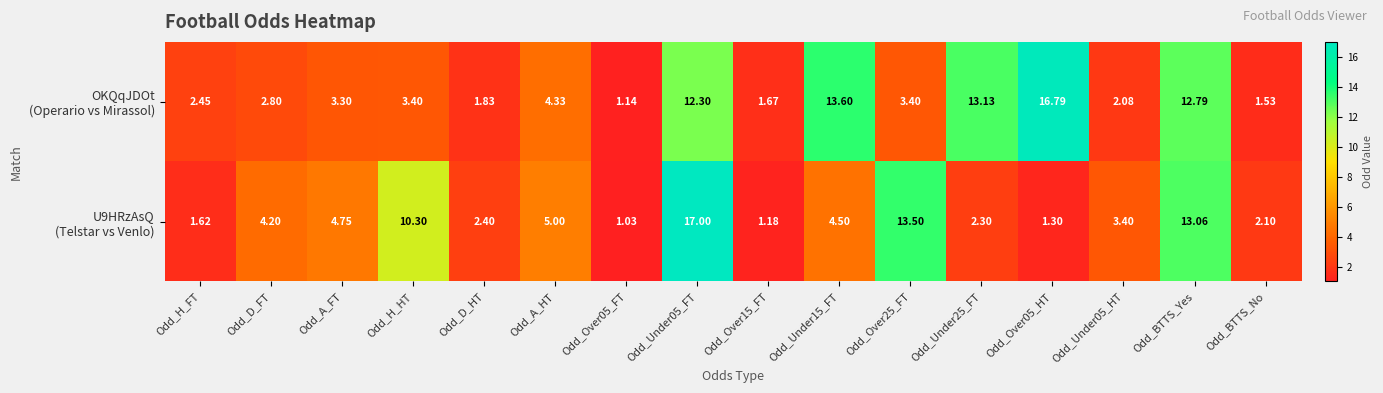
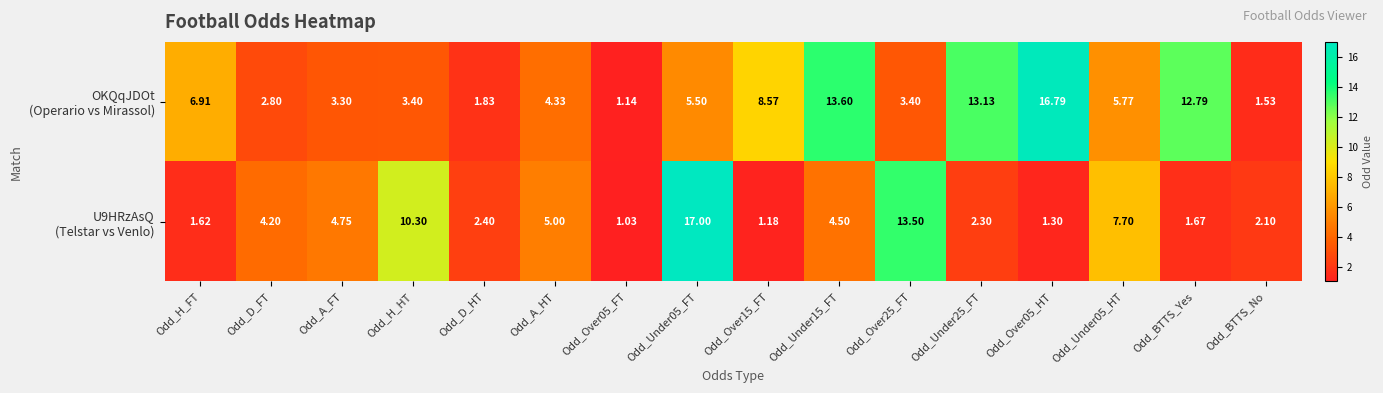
  {
    "OKQqJDOt (Operario vs Mirassol)": {
-     "Odd_H_FT": 2.45,
+     "Odd_H_FT": 6.91,
      "Odd_D_FT": 2.80,
      "Odd_A_FT": 3.30,
      "Odd_H_HT": 3.40,
      "Odd_D_HT": 1.83,
      "Odd_A_HT": 4.33,
      "Odd_Over05_FT": 1.14,
-     "Odd_Under05_FT": 12.30,
-     "Odd_Over15_FT": 1.67,
+     "Odd_Under05_FT": 5.50,
+     "Odd_Over15_FT": 8.57,
      "Odd_Under15_FT": 13.60,
      "Odd_Over25_FT": 3.40,
      "Odd_Under25_FT": 13.13,
      "Odd_Over05_HT": 16.79,
-     "Odd_Under05_HT": 2.08,
+     "Odd_Under05_HT": 5.77,
      "Odd_BTTS_Yes": 12.79,
      "Odd_BTTS_No": 1.53
    },
    "U9HRzAsQ (Telstar vs Venlo)": {
      "Odd_H_FT": 1.62,
      "Odd_D_FT": 4.20,
      "Odd_A_FT": 4.75,
      "Odd_H_HT": 10.30,
      "Odd_D_HT": 2.40,
      "Odd_A_HT": 5.00,
      "Odd_Over05_FT": 1.03,
      "Odd_Under05_FT": 17.00,
      "Odd_Over15_FT": 1.18,
      "Odd_Under15_FT": 4.50,
      "Odd_Over25_FT": 13.50,
      "Odd_Under25_FT": 2.30,
      "Odd_Over05_HT": 1.30,
-     "Odd_Under05_HT": 3.40,
-     "Odd_BTTS_Yes": 13.06,
+     "Odd_Under05_HT": 7.70,
+     "Odd_BTTS_Yes": 1.67,
      "Odd_BTTS_No": 2.10
    }
  }
